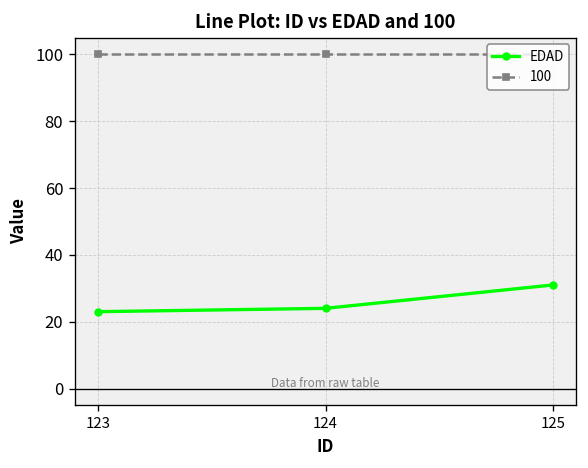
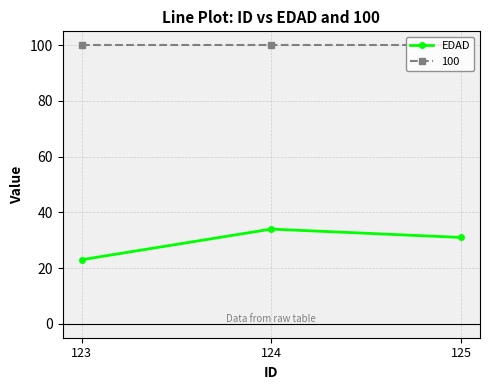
  {
    "EDAD": {
      "123": 23,
-     "124": 24,
+     "124": 34,
      "125": 31
    },
    "100": {
      "123": 100,
      "124": 100
    }
  }
